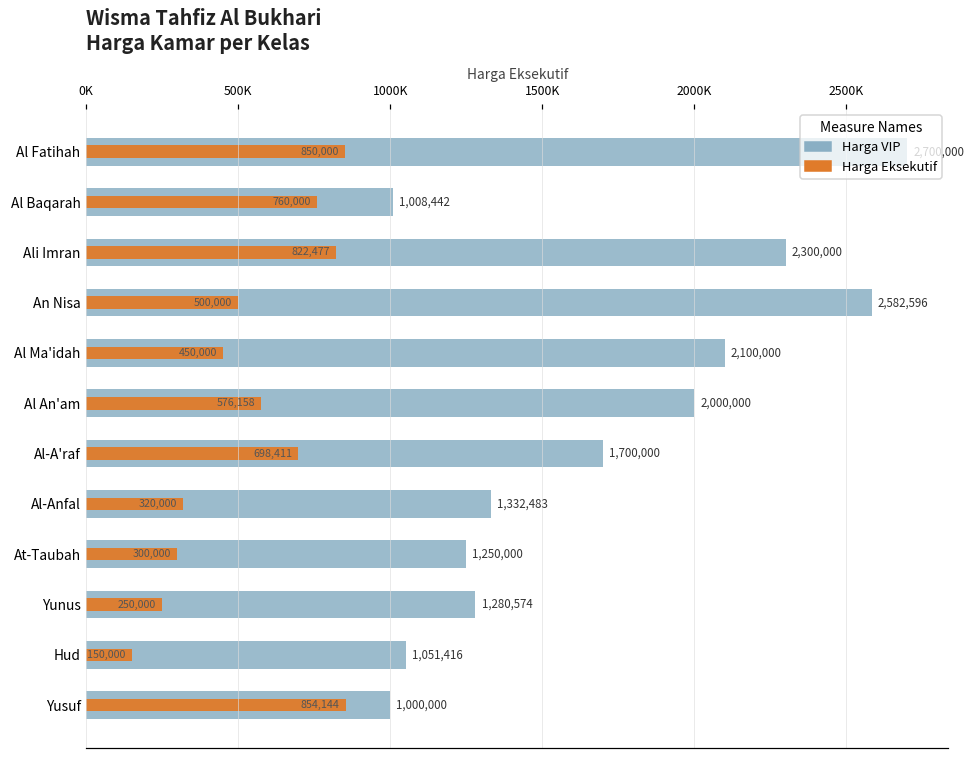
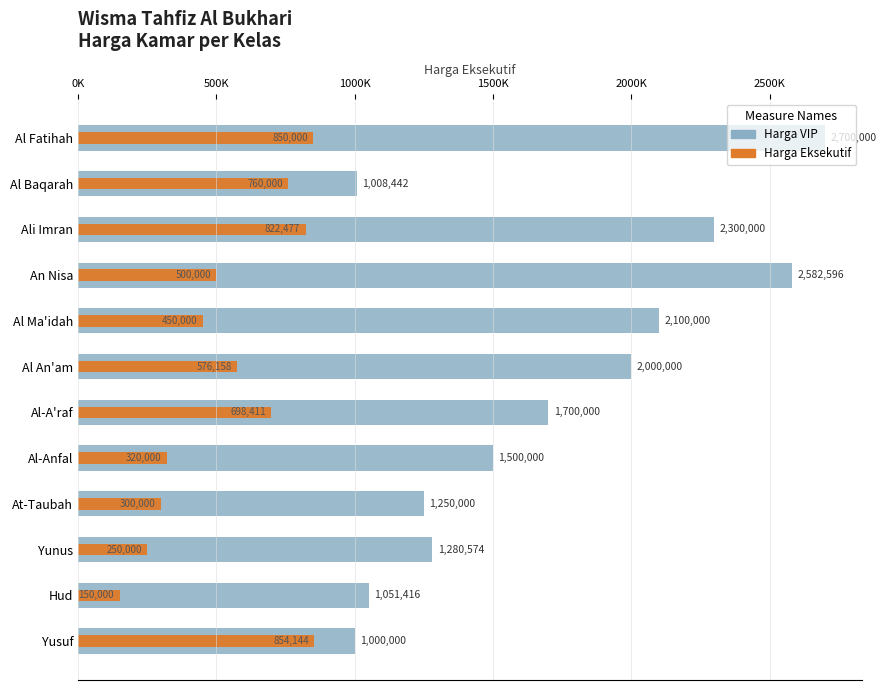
  {
    "Harga VIP": {
      "Al Baqarah": "1,008,442",
      "Ali Imran": "2,300,000",
      "An Nisa": "2,582,596",
      "Al Ma'idah": "2,100,000",
      "Al An'am": "2,000,000",
      "Al-A'raf": "1,700,000",
-     "Al-Anfal": "1,332,483",
+     "Al-Anfal": "1,500,000",
      "At-Taubah": "1,250,000",
      "Yunus": "1,280,574",
      "Hud": "1,051,416",
      "Yusuf": "1,000,000"
    }
  }
